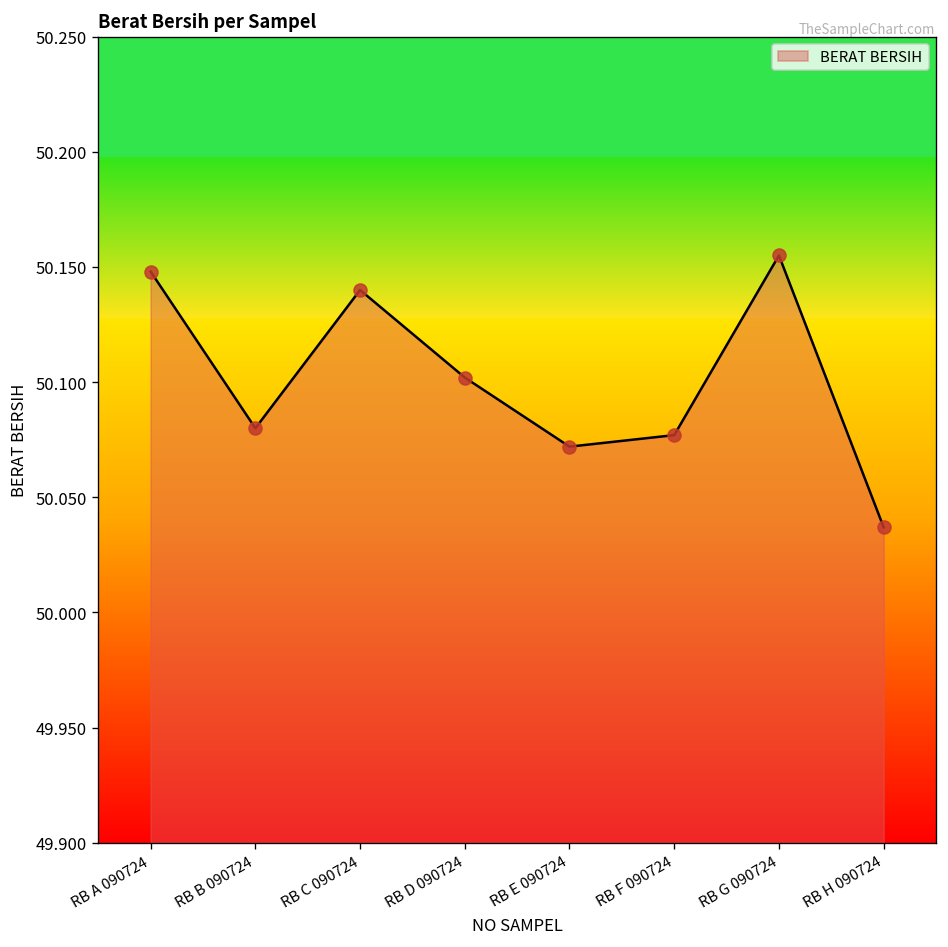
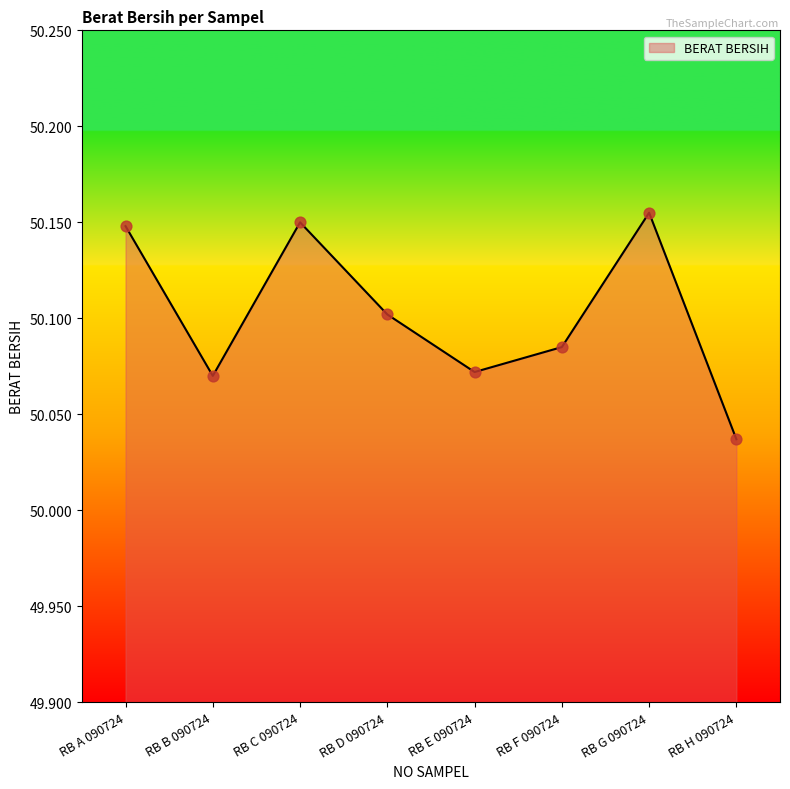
  {
    "RB A 090724": 50.148,
-   "RB B 090724": 50.08,
-   "RB C 090724": 50.14,
+   "RB B 090724": 50.07,
+   "RB C 090724": 50.15,
    "RB D 090724": 50.102,
    "RB E 090724": 50.072,
-   "RB F 090724": 50.077,
+   "RB F 090724": 50.085,
    "RB G 090724": 50.155,
    "RB H 090724": 50.037
  }
